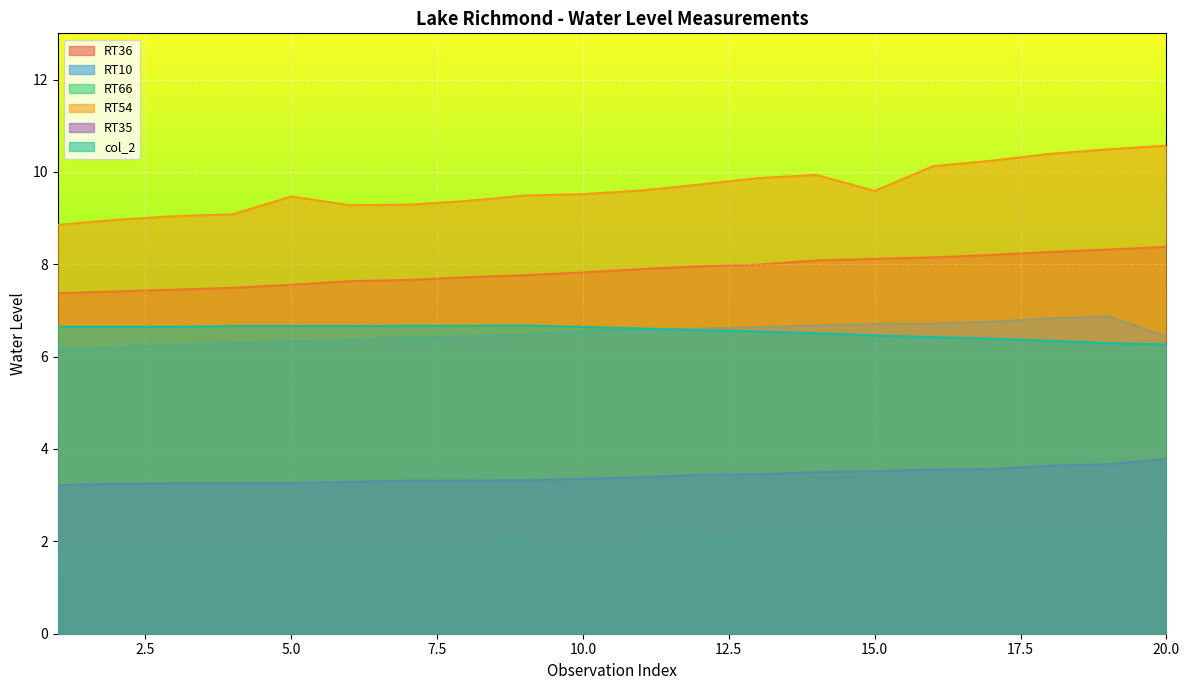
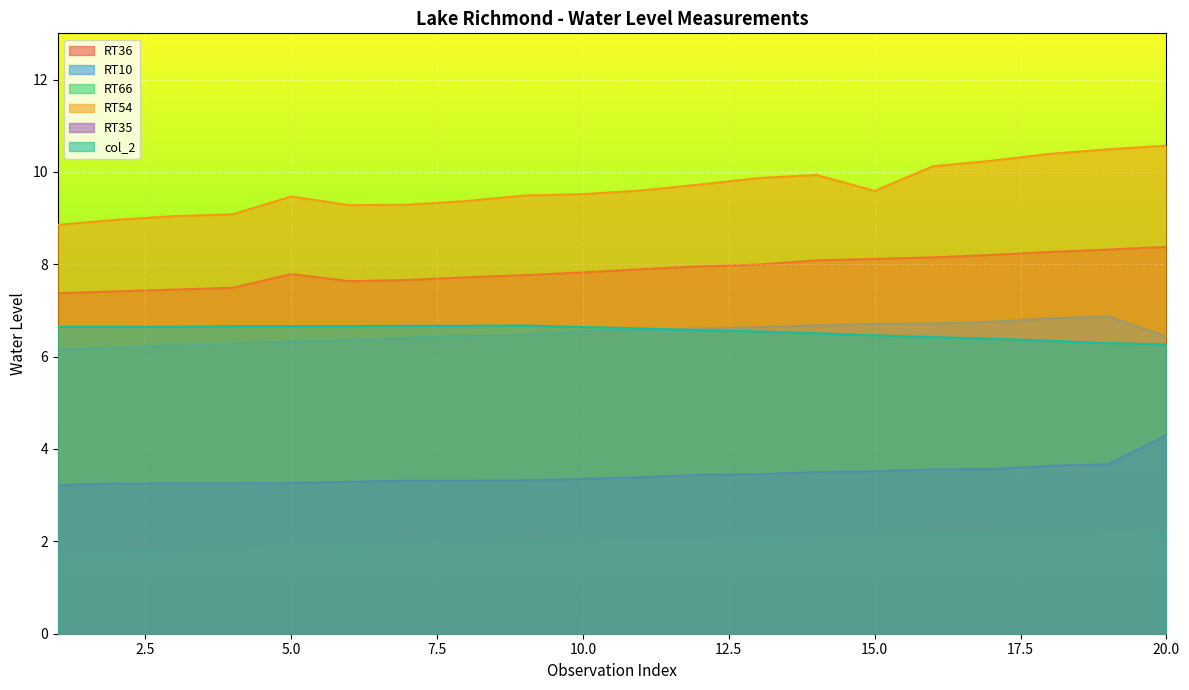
  {
    "RT36": {
-     "5.0": 7.6,
+     "5.0": 7.8,
      "10.0": 7.8,
      "15.0": 8.1,
      "20.0": 8.4
    },
    "RT10": {
      "5.0": 6.3,
      "10.0": 6.6,
      "15.0": 6.7,
      "20.0": 6.4
    },
    "RT54": {
      "5.0": 9.5,
      "10.0": 9.5,
      "15.0": 9.6,
      "20.0": 10.6
    },
    "RT35": {
      "5.0": 3.3,
      "10.0": 3.4,
      "15.0": 3.5,
-     "20.0": 3.8
+     "20.0": 4.3
    }
  }
